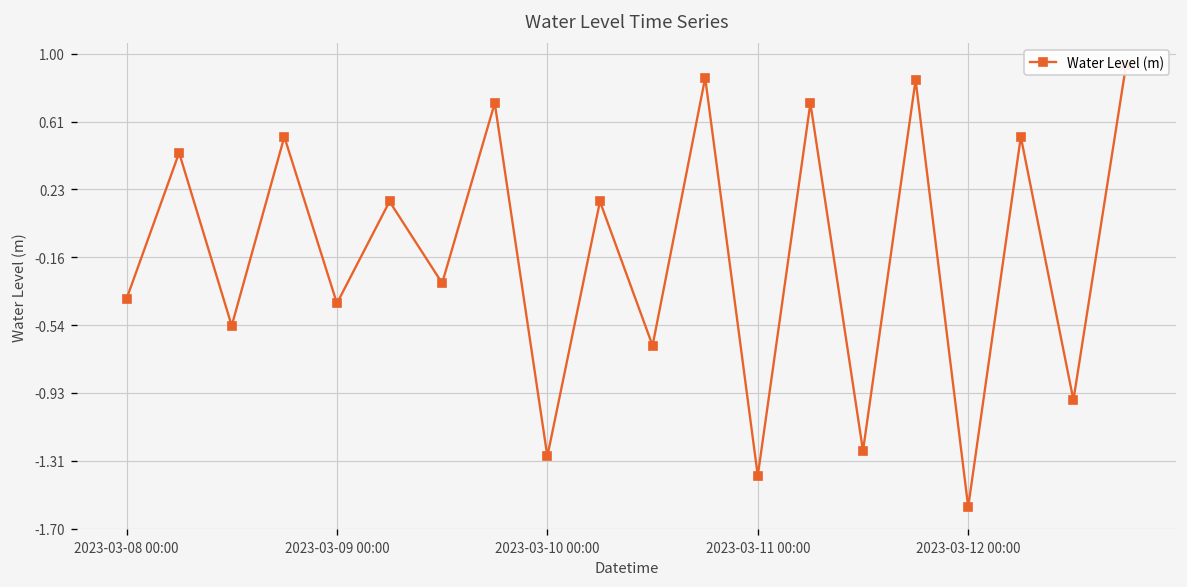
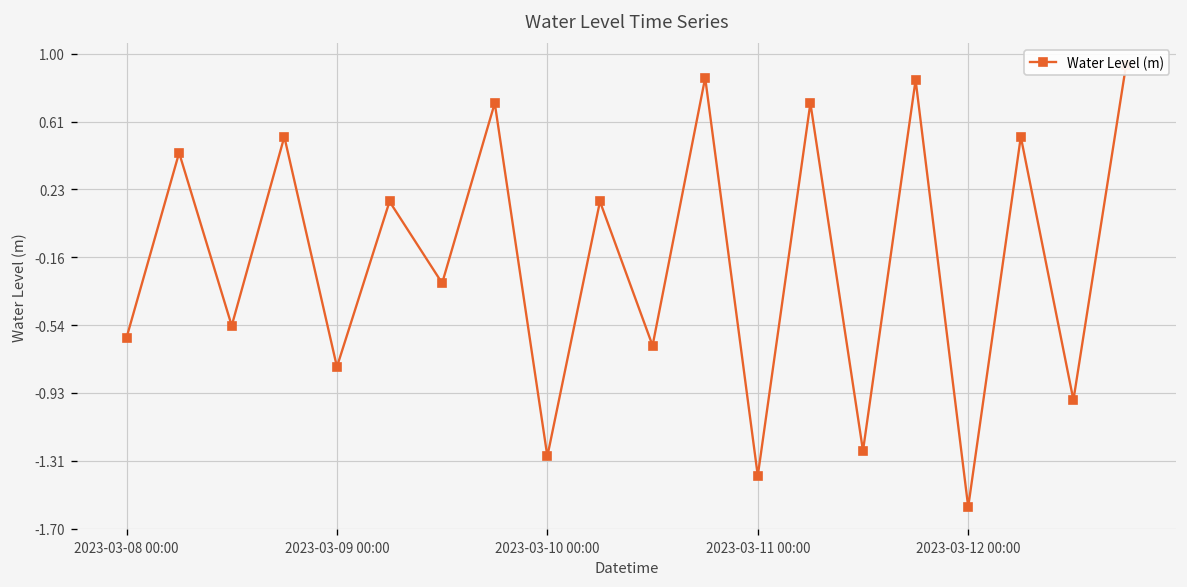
  {
-   "2023-03-08 00:00": -0.39,
-   "2023-03-09 00:00": -0.42,
+   "2023-03-08 00:00": -0.62,
+   "2023-03-09 00:00": -0.78,
    "2023-03-10 00:00": -1.29,
    "2023-03-11 00:00": -1.40,
    "2023-03-12 00:00": -1.58
  }
